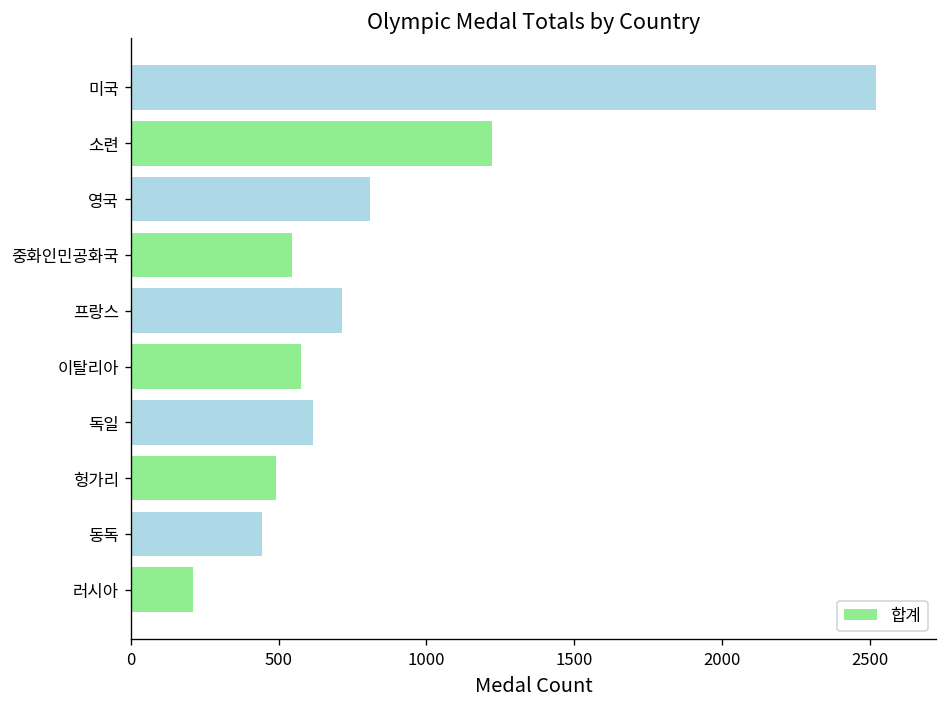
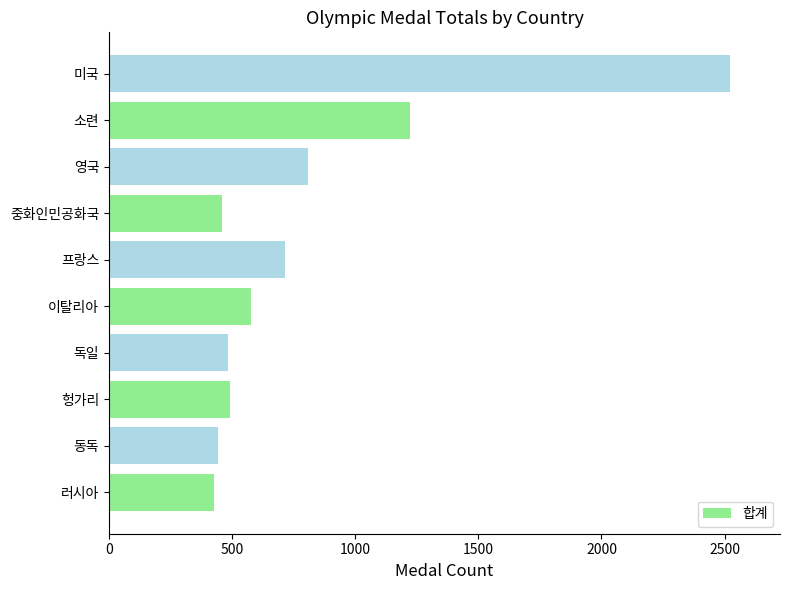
  {
    "미국": 2520,
    "소련": 1220,
    "영국": 810,
-   "중화인민공화국": 550,
+   "중화인민공화국": 460,
    "프랑스": 720,
    "이탈리아": 580,
-   "독일": 620,
+   "독일": 480,
    "헝가리": 490,
    "동독": 440,
-   "러시아": 210
+   "러시아": 430
  }
